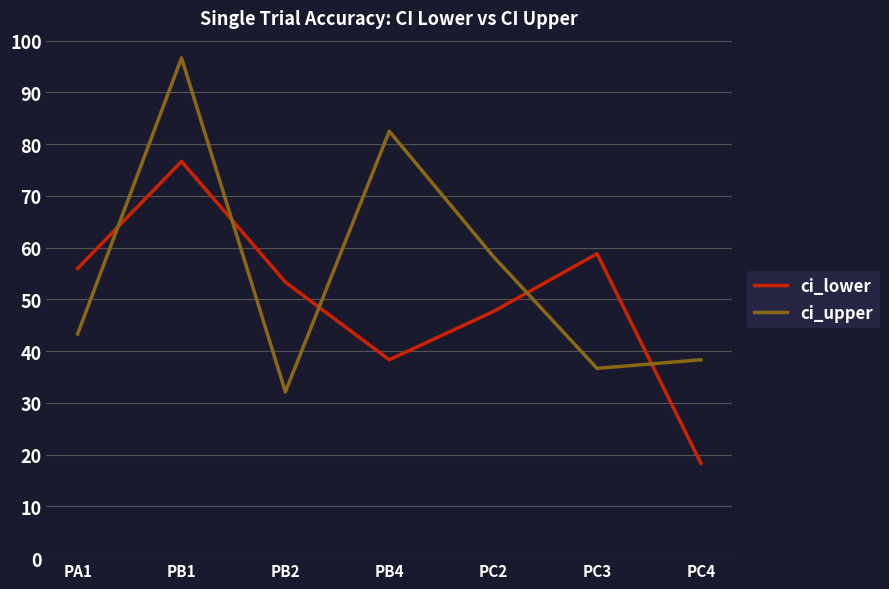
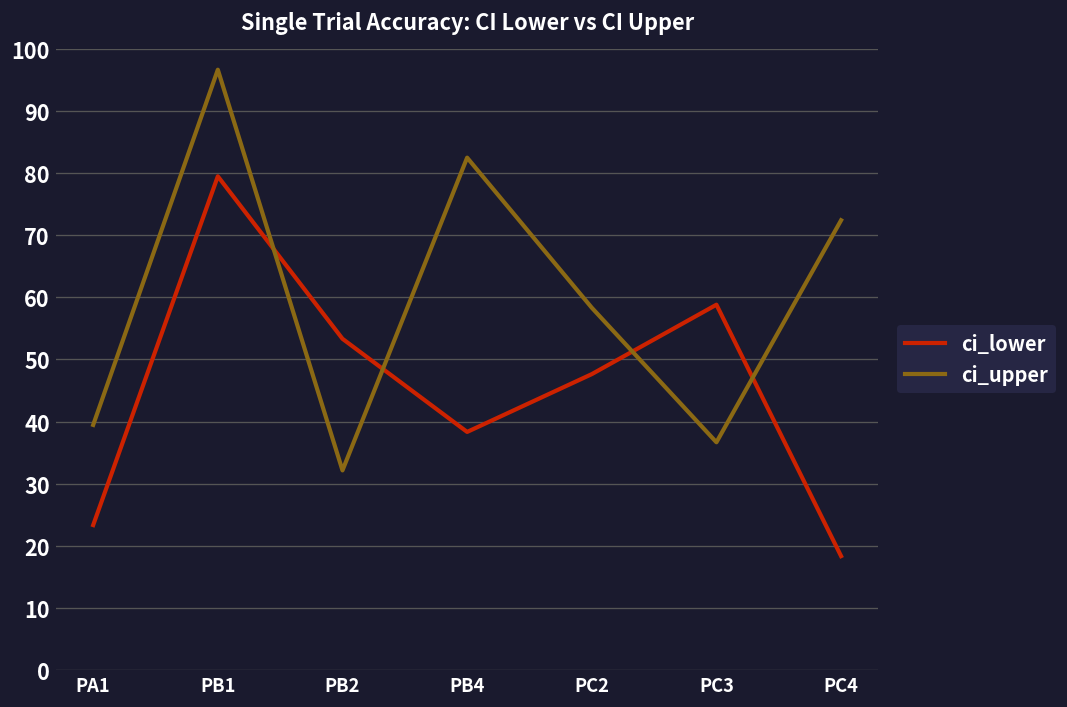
  {
    "ci_lower": {
-     "PA1": 56,
-     "PB1": 77,
+     "PA1": 23,
+     "PB1": 79,
      "PB2": 53,
      "PB4": 38,
      "PC2": 48,
      "PC3": 59,
      "PC4": 18
    },
    "ci_upper": {
-     "PA1": 43,
+     "PA1": 39,
      "PB1": 97,
      "PB2": 32,
      "PB4": 83,
      "PC2": 58,
      "PC3": 37,
-     "PC4": 38
+     "PC4": 72
    }
  }
